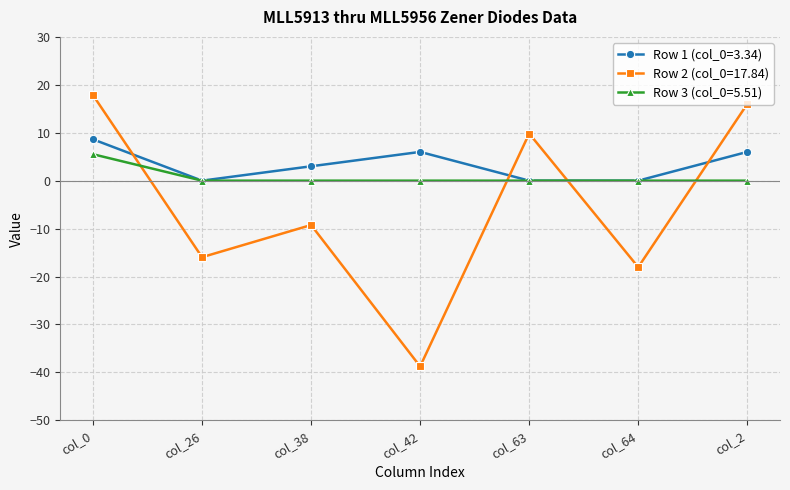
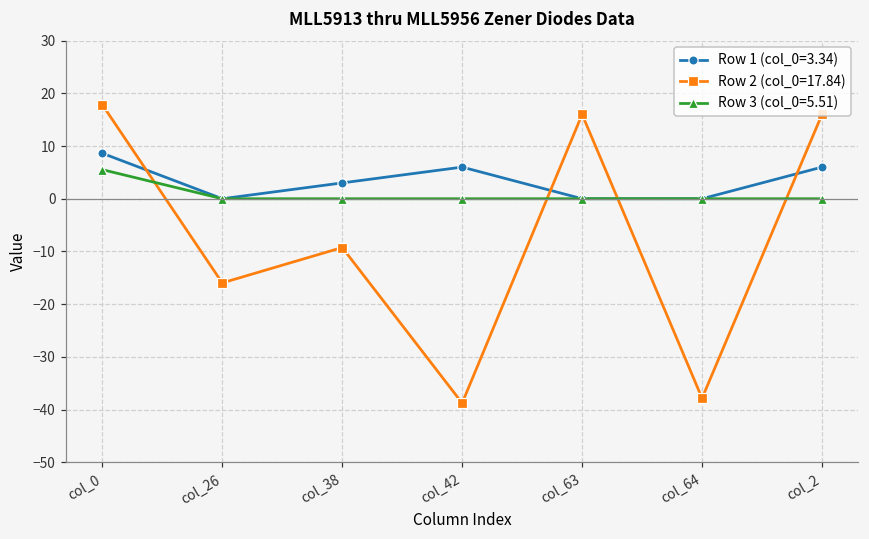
  {
    "Row 1 (col_0=3.34)": {
      "col_0": 9,
      "col_38": 3,
      "col_42": 6,
      "col_2": 6
    },
    "Row 2 (col_0=17.84)": {
      "col_0": 18,
      "col_26": -16,
      "col_38": -9,
      "col_42": -39,
-     "col_63": 10,
-     "col_64": -18
+     "col_63": 16,
+     "col_64": -38
    },
    "Row 3 (col_0=5.51)": {
      "col_0": 6,
      "col_38": 0,
      "col_42": 0,
      "col_2": 0
    }
  }
